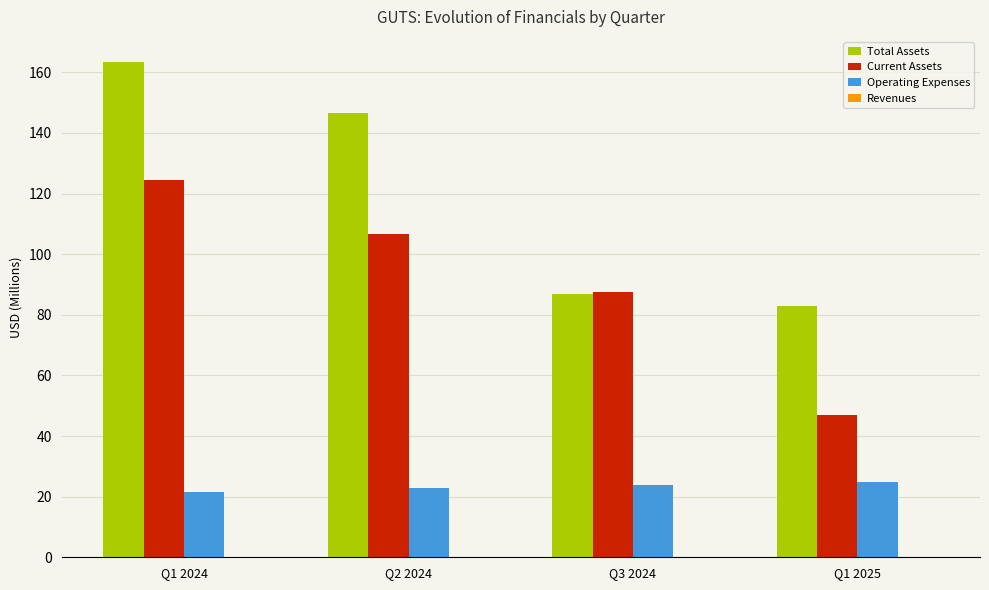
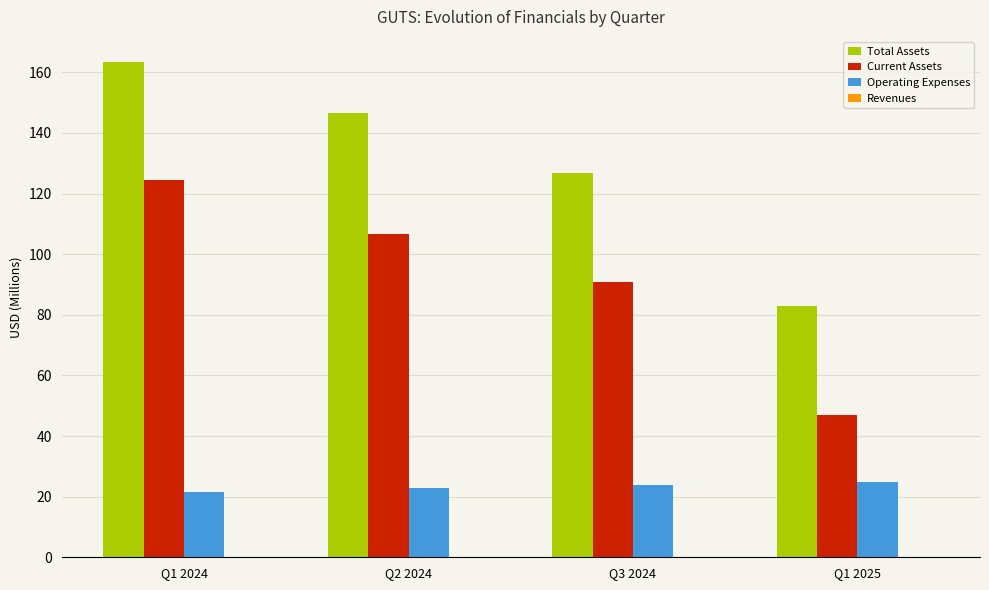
  {
    "Total Assets": {
      "Q1 2024": 164,
      "Q2 2024": 146,
-     "Q3 2024": 87,
+     "Q3 2024": 127,
      "Q1 2025": 83
    },
    "Current Assets": {
      "Q1 2024": 124,
      "Q2 2024": 107,
-     "Q3 2024": 88,
+     "Q3 2024": 91,
      "Q1 2025": 47
    },
    "Operating Expenses": {
      "Q1 2024": 22,
      "Q2 2024": 23,
      "Q3 2024": 24,
      "Q1 2025": 25
    },
    "Revenues": {
      "Q1 2025": 0
    }
  }
